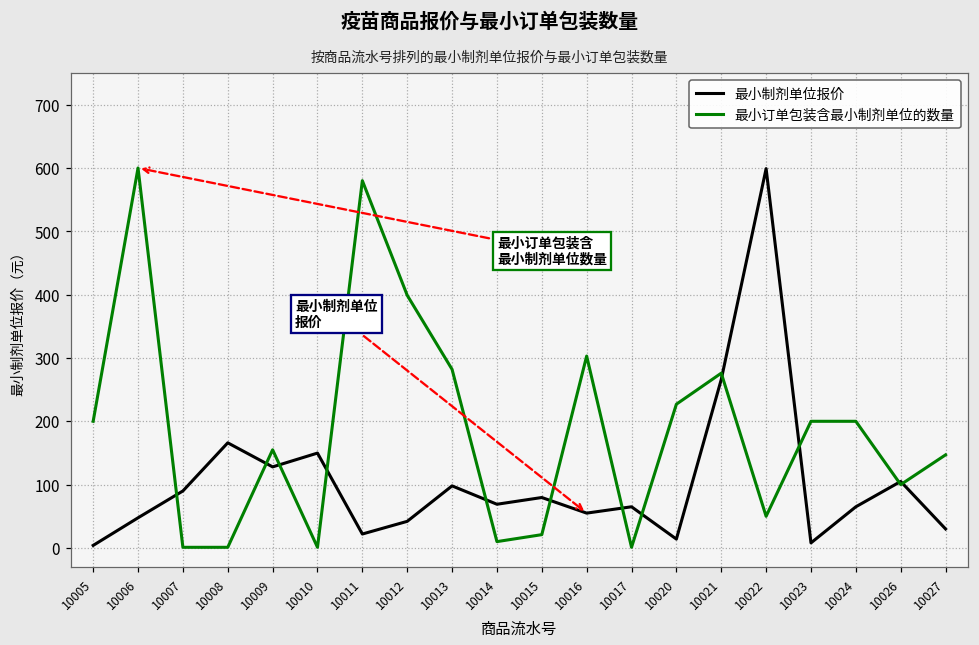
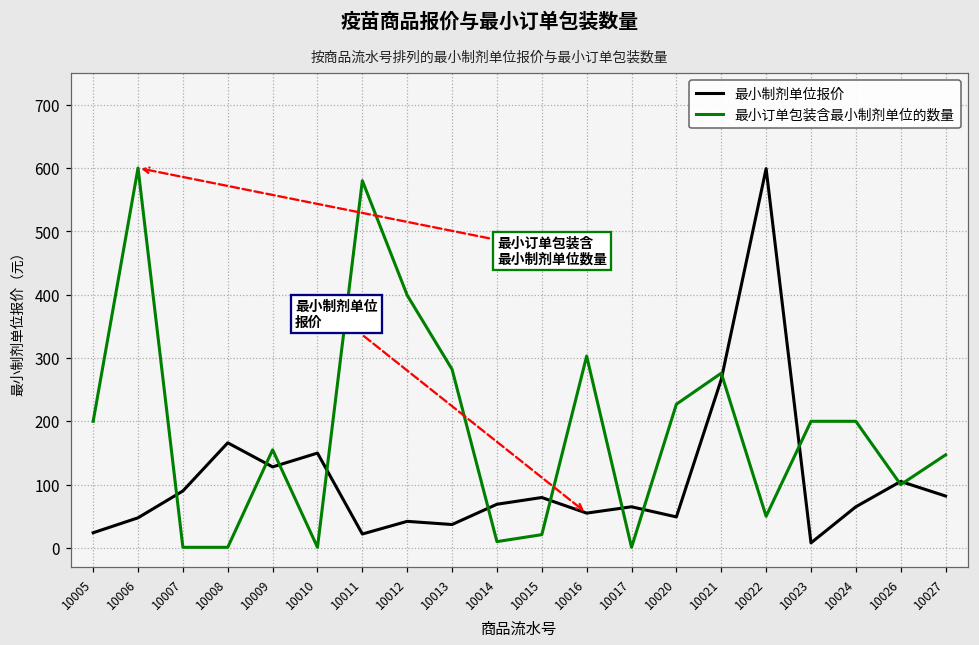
  {
    "最小制剂单位报价": {
-     "10005": 0,
+     "10005": 20,
      "10006": 50,
      "10007": 90,
      "10008": 170,
      "10009": 130,
      "10010": 150,
      "10011": 20,
      "10012": 40,
-     "10013": 100,
+     "10013": 40,
      "10014": 70,
      "10015": 80,
      "10016": 60,
      "10017": 70,
-     "10020": 10,
+     "10020": 50,
      "10021": 270,
      "10022": 600,
      "10023": 10,
      "10024": 70,
      "10026": 110,
-     "10027": 30
+     "10027": 80
    },
    "最小订单包装含最小制剂单位的数量": {
      "10005": 200,
      "10006": 600,
      "10007": 0,
      "10008": 0,
      "10009": 160,
      "10010": 0,
      "10011": 580,
      "10012": 400,
      "10013": 280,
      "10014": 10,
      "10015": 20,
      "10016": 300,
      "10017": 0,
      "10020": 230,
      "10021": 280,
      "10022": 50,
      "10023": 200,
      "10024": 200,
      "10026": 100,
      "10027": 150
    }
  }
